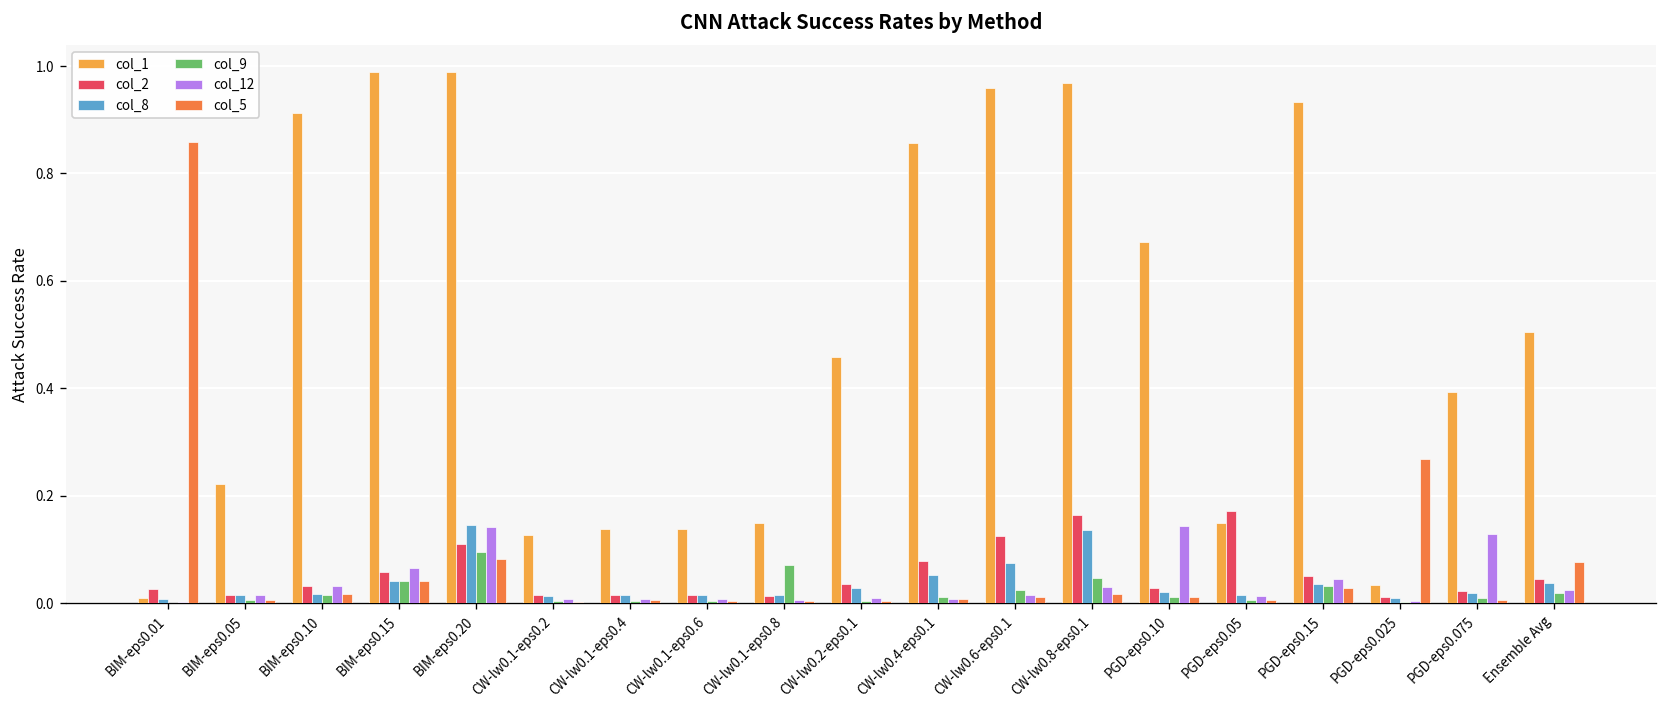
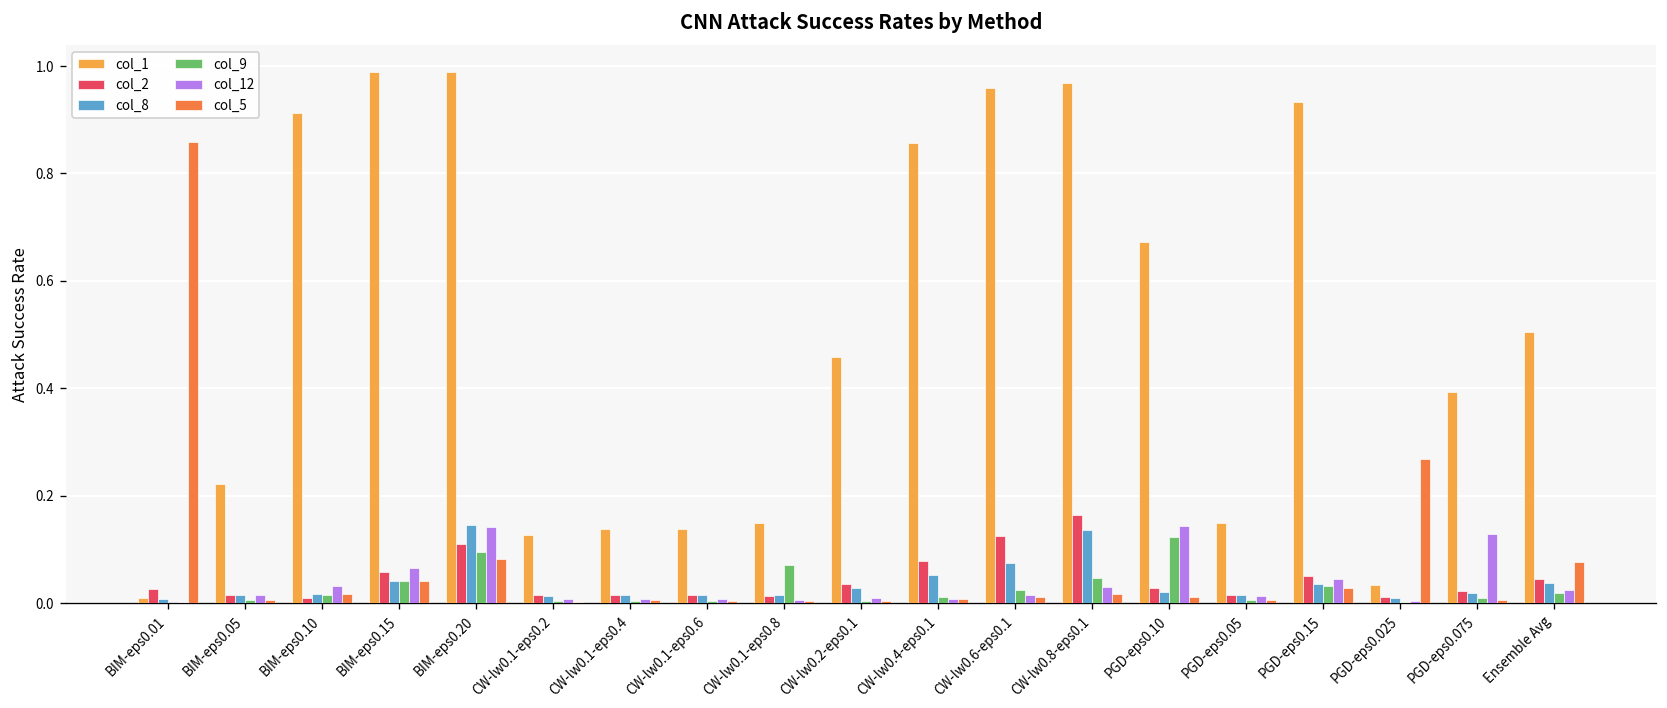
  {
    "col_2": {
      "BIM-eps0.01": 0.03,
      "BIM-eps0.05": 0.02,
-     "BIM-eps0.10": 0.03,
+     "BIM-eps0.10": 0.01,
      "BIM-eps0.15": 0.06,
      "BIM-eps0.20": 0.11,
      "CW-lw0.1-eps0.2": 0.01,
      "CW-lw0.1-eps0.4": 0.01,
      "CW-lw0.1-eps0.6": 0.01,
      "CW-lw0.1-eps0.8": 0.01,
      "CW-lw0.2-eps0.1": 0.04,
      "CW-lw0.4-eps0.1": 0.08,
      "CW-lw0.6-eps0.1": 0.12,
      "CW-lw0.8-eps0.1": 0.16,
      "PGD-eps0.10": 0.03,
-     "PGD-eps0.05": 0.17,
+     "PGD-eps0.05": 0.01,
      "PGD-eps0.15": 0.05,
      "PGD-eps0.025": 0.01,
      "PGD-eps0.075": 0.02,
      "Ensemble Avg": 0.04
    },
    "col_8": {
      "BIM-eps0.01": 0.01,
      "BIM-eps0.05": 0.02,
      "BIM-eps0.10": 0.02,
      "BIM-eps0.15": 0.04,
      "BIM-eps0.20": 0.15,
      "CW-lw0.1-eps0.2": 0.01,
      "CW-lw0.1-eps0.4": 0.01,
      "CW-lw0.1-eps0.6": 0.01,
      "CW-lw0.1-eps0.8": 0.01,
      "CW-lw0.2-eps0.1": 0.03,
      "CW-lw0.4-eps0.1": 0.05,
      "CW-lw0.6-eps0.1": 0.07,
      "CW-lw0.8-eps0.1": 0.14,
      "PGD-eps0.10": 0.02,
      "PGD-eps0.05": 0.01,
      "PGD-eps0.15": 0.04,
      "PGD-eps0.025": 0.01,
      "PGD-eps0.075": 0.02,
      "Ensemble Avg": 0.04
    },
    "col_9": {
      "BIM-eps0.05": 0.01,
      "BIM-eps0.10": 0.02,
      "BIM-eps0.15": 0.04,
      "BIM-eps0.20": 0.10,
      "CW-lw0.1-eps0.8": 0.07,
      "CW-lw0.4-eps0.1": 0.01,
      "CW-lw0.6-eps0.1": 0.03,
      "CW-lw0.8-eps0.1": 0.05,
-     "PGD-eps0.10": 0.01,
+     "PGD-eps0.10": 0.12,
      "PGD-eps0.15": 0.03,
      "PGD-eps0.075": 0.01,
      "Ensemble Avg": 0.02
    },
    "col_12": {
      "BIM-eps0.05": 0.02,
      "BIM-eps0.10": 0.03,
      "BIM-eps0.15": 0.06,
      "BIM-eps0.20": 0.14,
      "CW-lw0.1-eps0.2": 0.01,
      "CW-lw0.1-eps0.4": 0.01,
      "CW-lw0.1-eps0.6": 0.01,
      "CW-lw0.1-eps0.8": 0.01,
      "CW-lw0.2-eps0.1": 0.01,
      "CW-lw0.4-eps0.1": 0.01,
      "CW-lw0.6-eps0.1": 0.02,
      "CW-lw0.8-eps0.1": 0.03,
      "PGD-eps0.10": 0.14,
      "PGD-eps0.05": 0.01,
      "PGD-eps0.15": 0.04,
      "PGD-eps0.075": 0.13,
      "Ensemble Avg": 0.02
    }
  }
